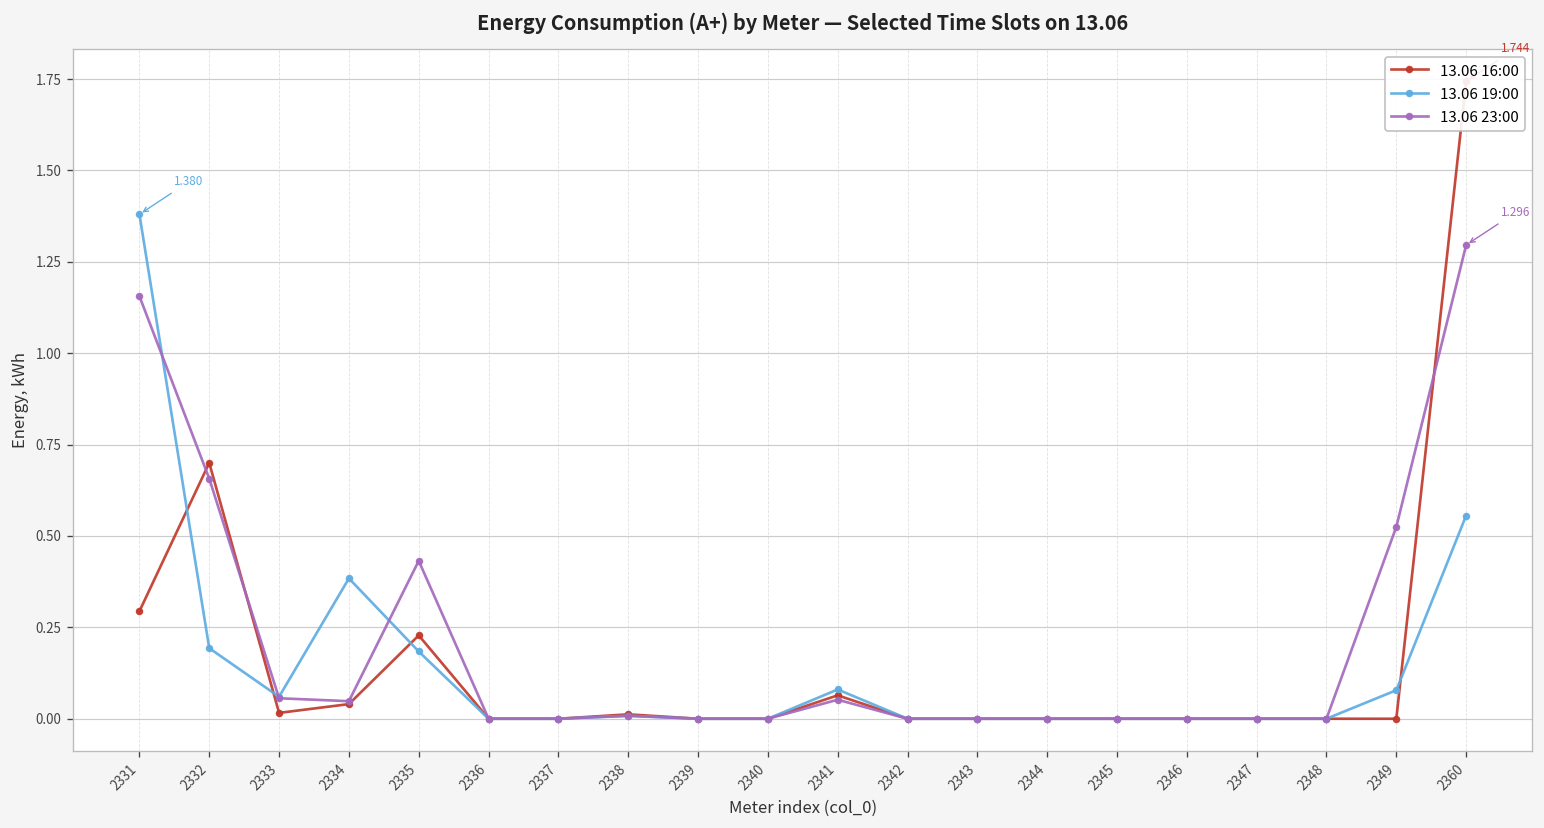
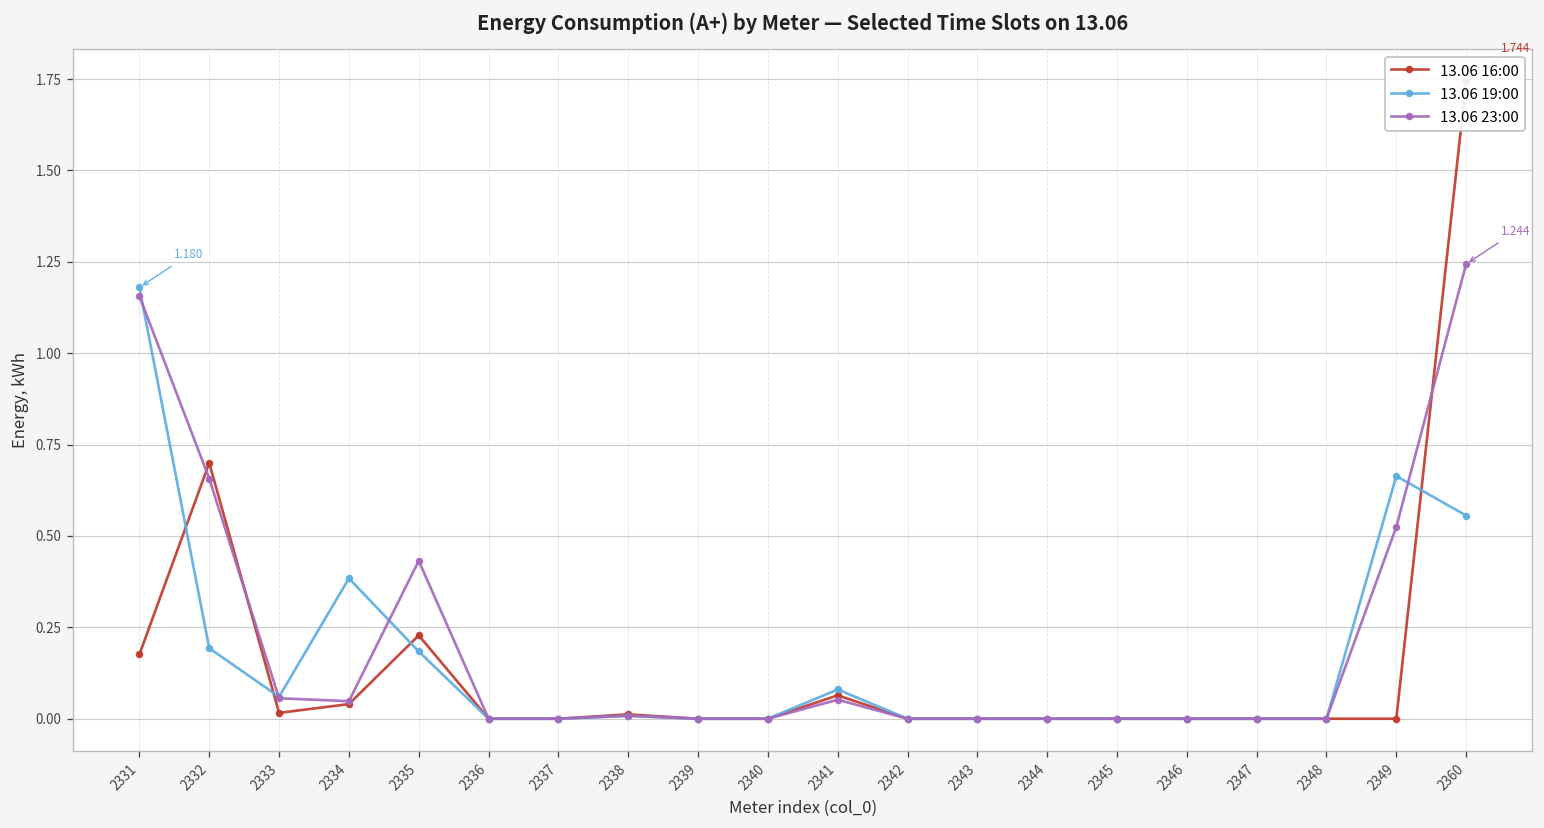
  {
    "13.06 16:00": {
-     "2331": 0.29,
+     "2331": 0.18,
      "2332": 0.70,
      "2333": 0.02,
      "2335": 0.23,
      "2341": 0.06,
      "2349": 0.00
    },
    "13.06 19:00": {
-     "2331": 1.380,
-     "2349": 0.08
+     "2331": 1.180,
+     "2349": 0.66
    },
    "13.06 23:00": {
-     "2360": 1.296
+     "2360": 1.244
    }
  }
